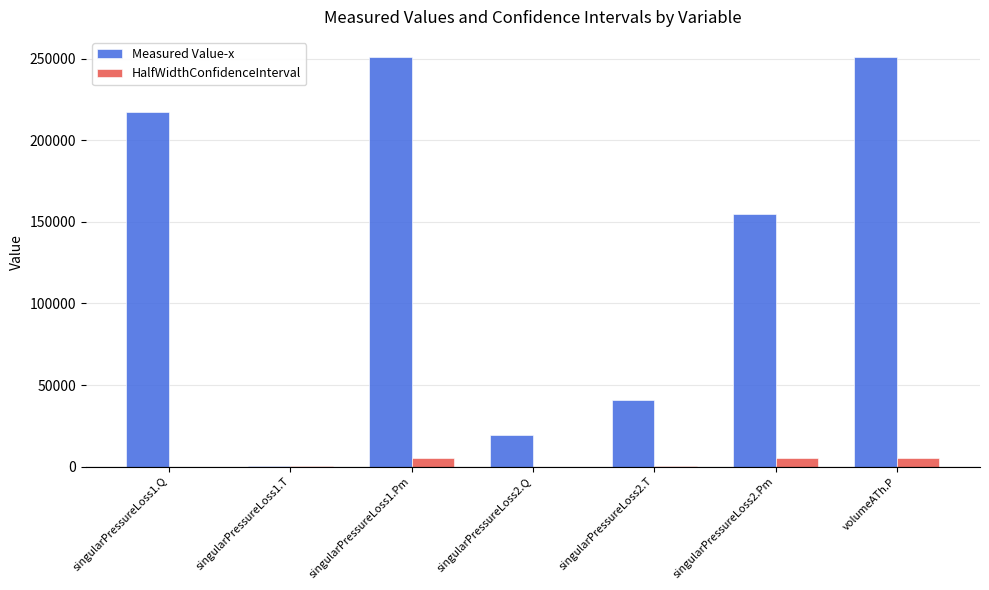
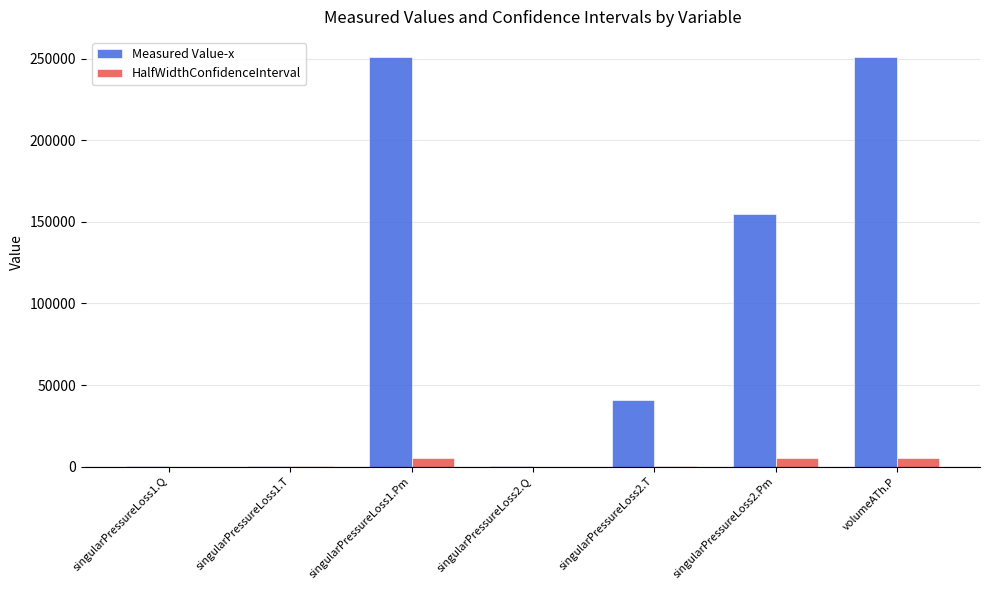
  {
    "Measured Value-x": {
-     "singularPressureLoss1.Q": 218000,
+     "singularPressureLoss1.Q": 0,
      "singularPressureLoss1.Pm": 251000,
-     "singularPressureLoss2.Q": 20000,
+     "singularPressureLoss2.Q": 0,
      "singularPressureLoss2.T": 41000,
      "singularPressureLoss2.Pm": 155000,
      "volumeATh.P": 251000
    },
    "HalfWidthConfidenceInterval": {
      "singularPressureLoss1.Pm": 5000,
      "singularPressureLoss2.Pm": 5000,
      "volumeATh.P": 5000
    }
  }
